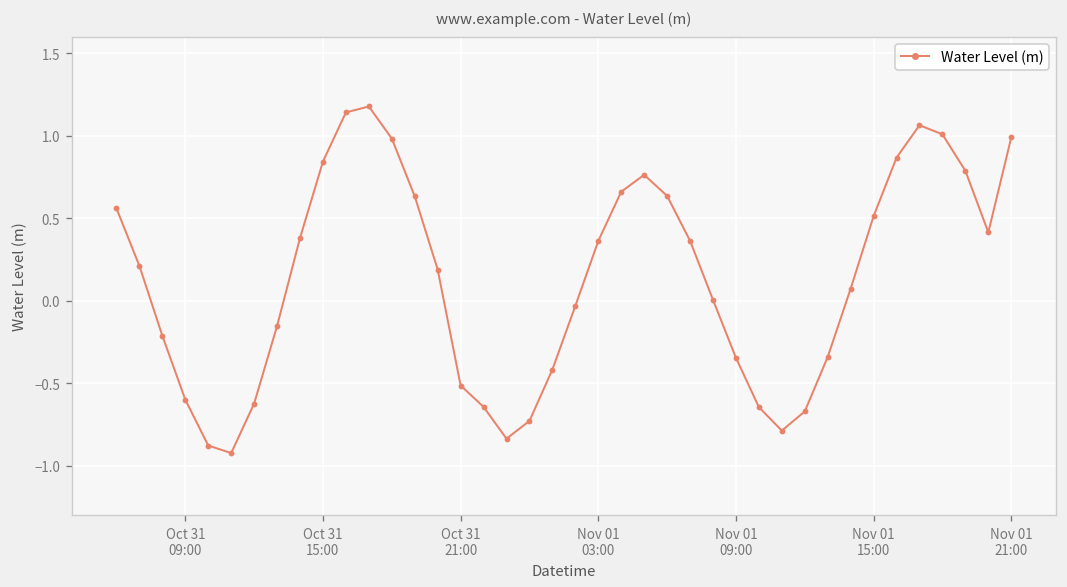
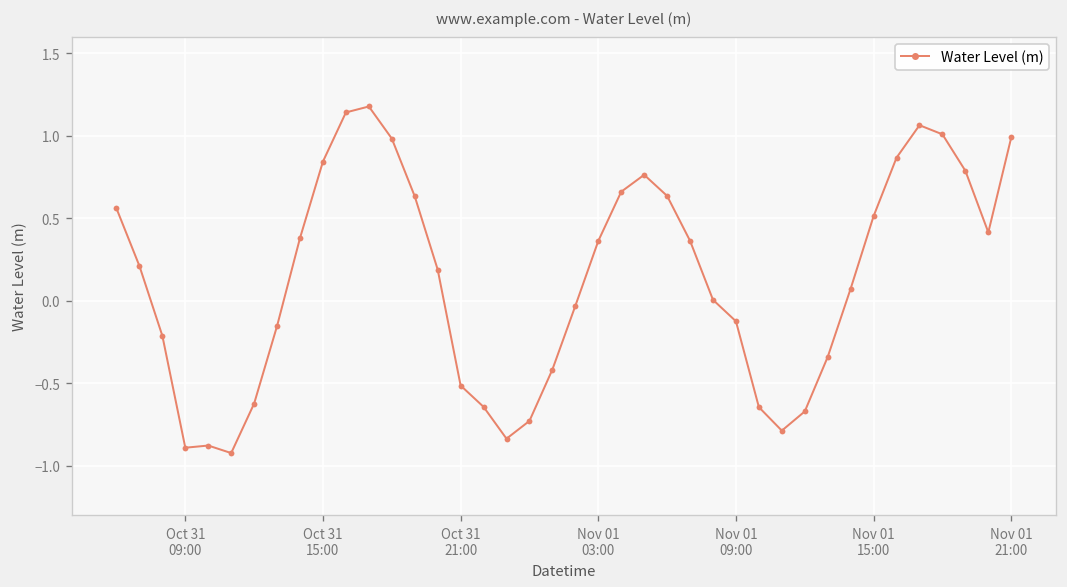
  {
-   "Oct 31 09:00": -0.60,
+   "Oct 31 09:00": -0.89,
    "Oct 31 15:00": 0.84,
    "Oct 31 21:00": -0.51,
    "Nov 01 03:00": 0.36,
-   "Nov 01 09:00": -0.35,
+   "Nov 01 09:00": -0.12,
    "Nov 01 15:00": 0.51,
    "Nov 01 21:00": 0.99
  }
